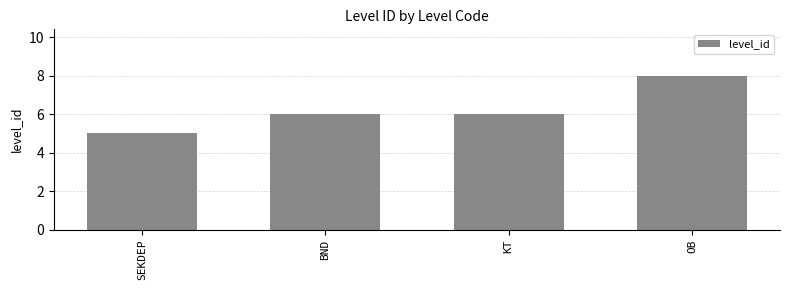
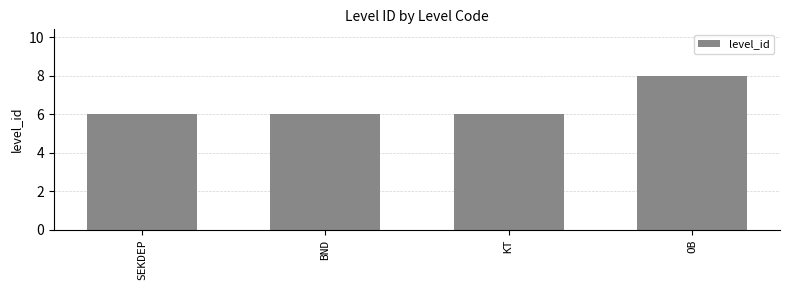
  {
-   "SEKDEP": 5,
+   "SEKDEP": 6,
    "BND": 6,
    "KT": 6,
    "OB": 8
  }
